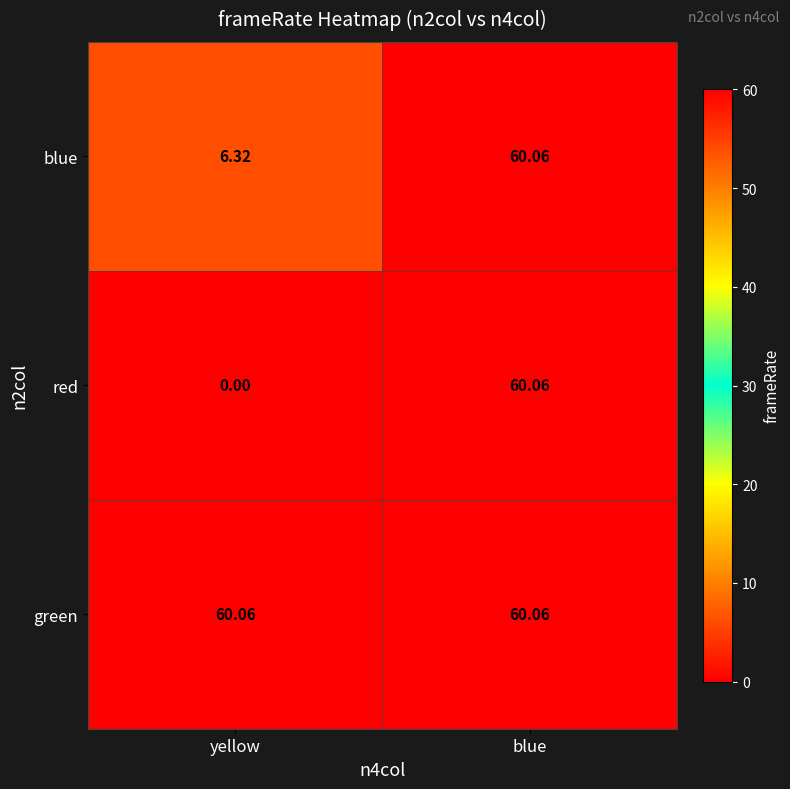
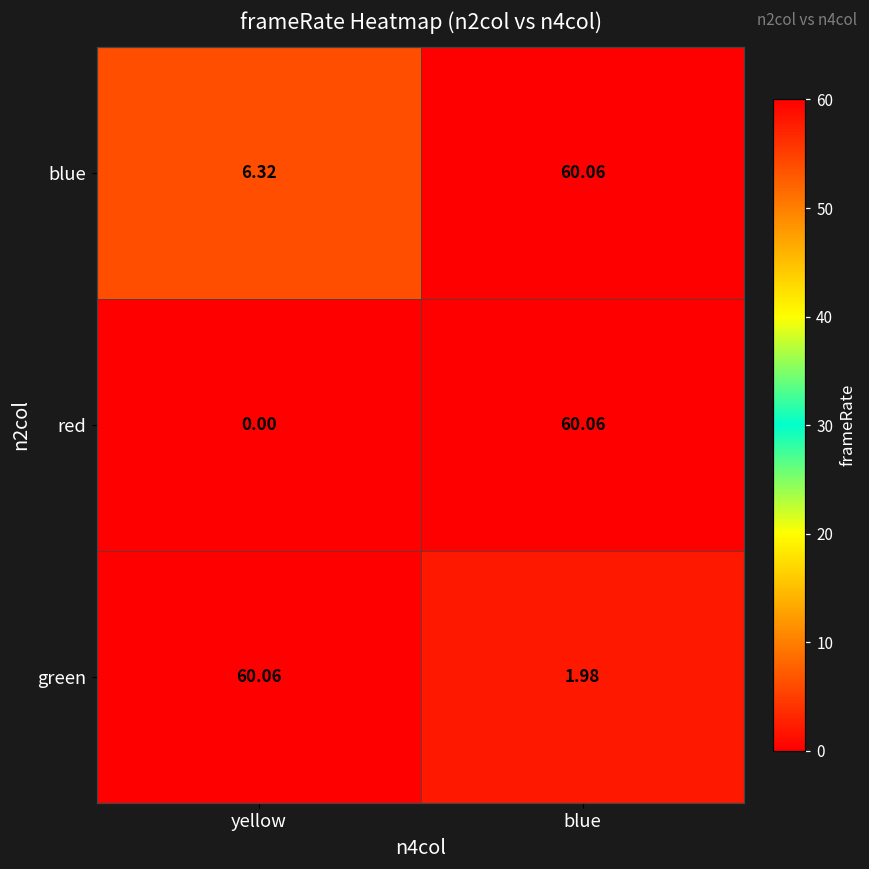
  {
    "blue": {
      "yellow": 6.32,
      "blue": 60.06
    },
    "red": {
      "yellow": 0.00,
      "blue": 60.06
    },
    "green": {
      "yellow": 60.06,
-     "blue": 60.06
+     "blue": 1.98
    }
  }
